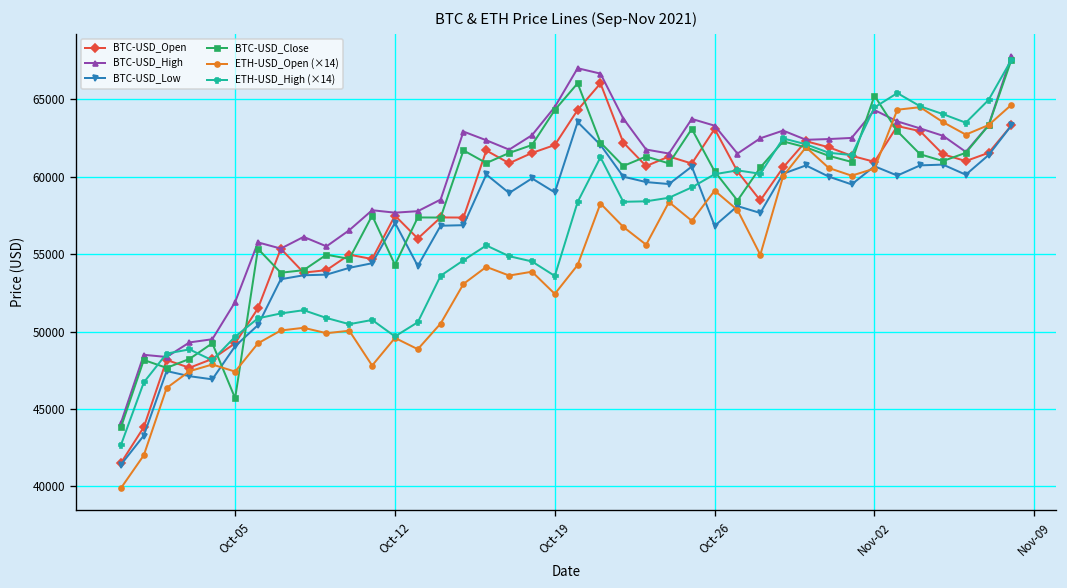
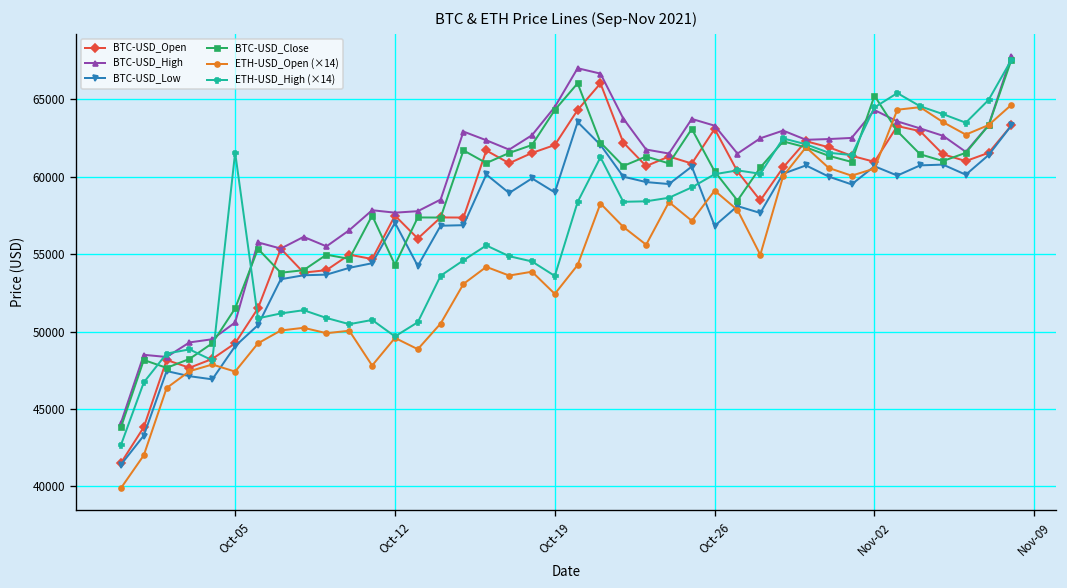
  {
    "BTC-USD_High": {
-     "Oct-05": 51900,
+     "Oct-05": 50600,
      "Oct-19": 64500,
      "Oct-26": 63300
    },
    "BTC-USD_Low": {
      "Oct-12": 57000,
      "Oct-19": 59000,
      "Oct-26": 56800
    },
    "BTC-USD_Close": {
-     "Oct-05": 45700,
+     "Oct-05": 51500,
      "Oct-12": 54300,
      "Oct-19": 64300,
      "Nov-02": 65200
    },
    "ETH-USD_High (×14)": {
-     "Oct-05": 49700,
+     "Oct-05": 61600,
      "Oct-19": 53600
    }
  }
